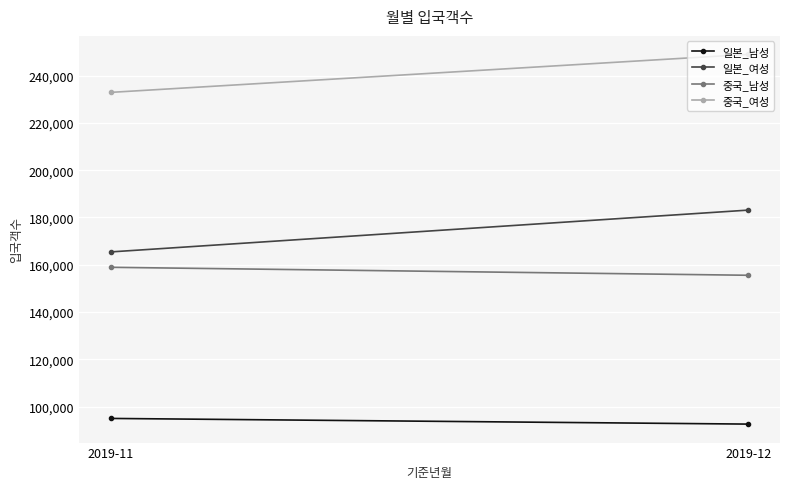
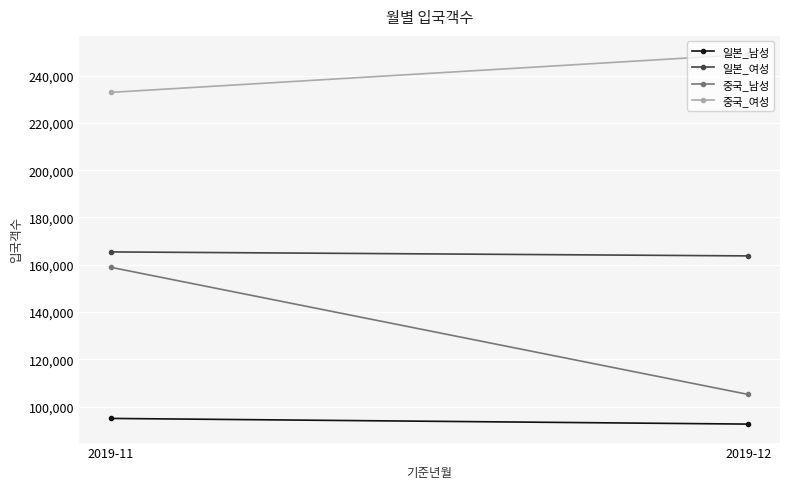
  {
    "일본_남성": {
      "2019-11": "95,000",
      "2019-12": "93,000"
    },
    "일본_여성": {
      "2019-11": "165,000",
-     "2019-12": "183,000"
+     "2019-12": "164,000"
    },
    "중국_남성": {
      "2019-11": "159,000",
-     "2019-12": "156,000"
+     "2019-12": "105,000"
    },
    "중국_여성": {
      "2019-11": "233,000"
    }
  }
